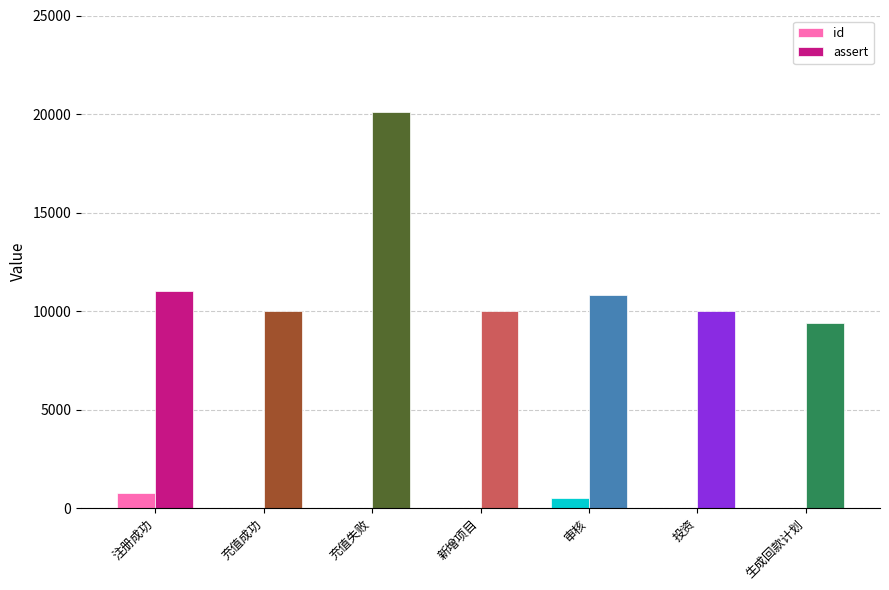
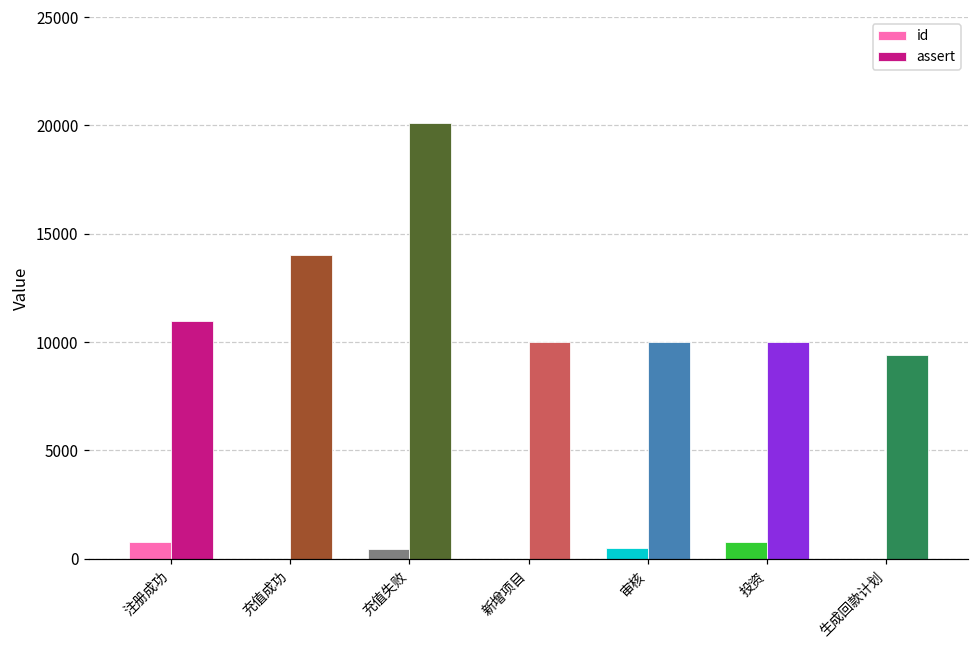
  {
    "id": {
      "注册成功": 800,
-     "充值失败": 0,
+     "充值失败": 400,
      "审核": 500,
-     "投资": 0
+     "投资": 800
    },
    "assert": {
      "注册成功": 11000,
-     "充值成功": 10000,
+     "充值成功": 14000,
      "充值失败": 20100,
      "新增项目": 10000,
-     "审核": 10800,
+     "审核": 10000,
      "投资": 10000,
      "生成回款计划": 9400
    }
  }
